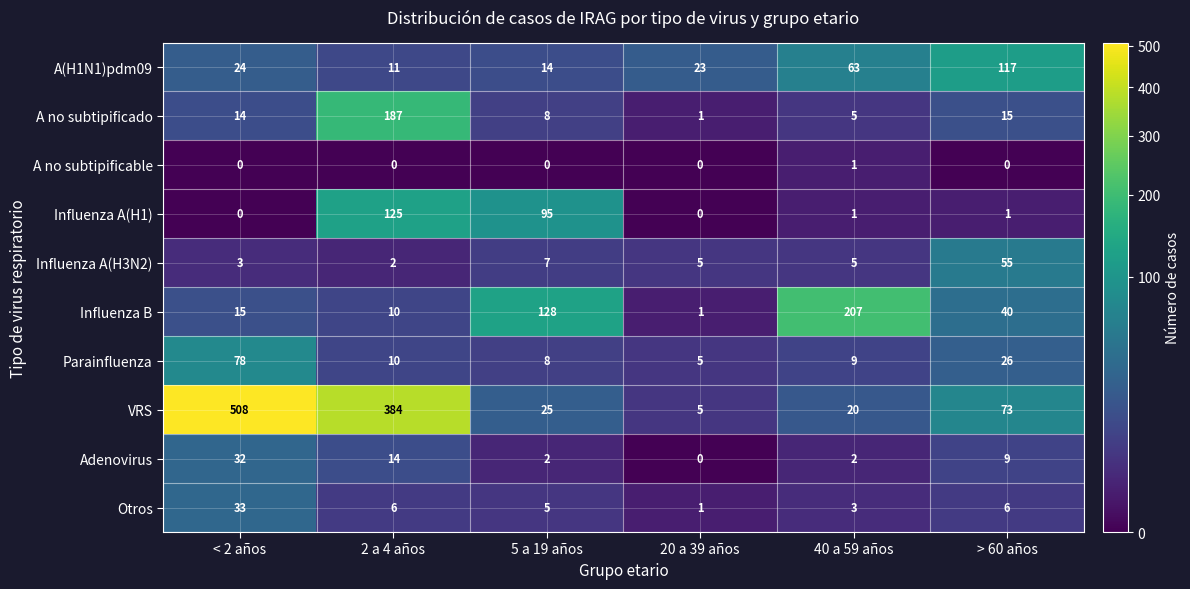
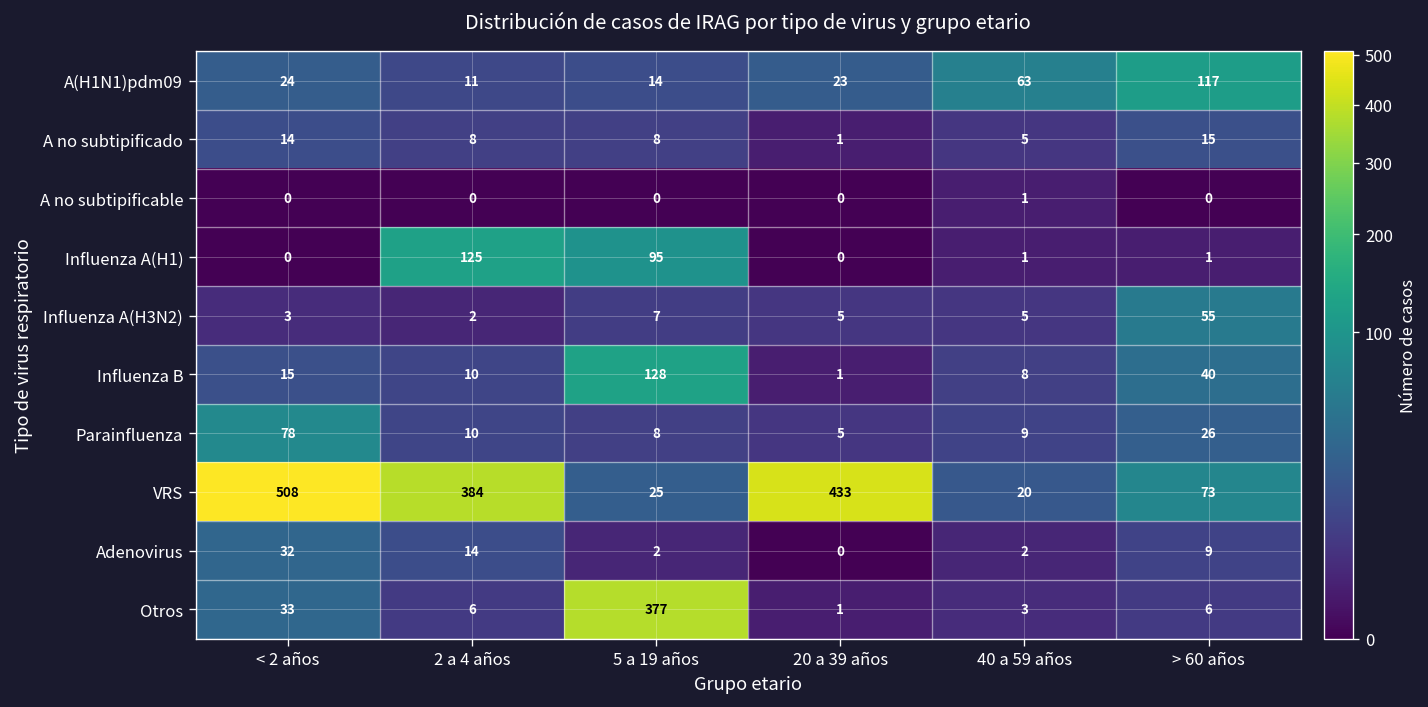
  {
    "A(H1N1)pdm09": {
      "< 2 años": 24,
      "2 a 4 años": 11,
      "5 a 19 años": 14,
      "20 a 39 años": 23,
      "40 a 59 años": 63,
      "> 60 años": 117
    },
    "A no subtipificado": {
      "< 2 años": 14,
-     "2 a 4 años": 187,
+     "2 a 4 años": 8,
      "5 a 19 años": 8,
      "20 a 39 años": 1,
      "40 a 59 años": 5,
      "> 60 años": 15
    },
    "A no subtipificable": {
      "< 2 años": 0,
      "2 a 4 años": 0,
      "5 a 19 años": 0,
      "20 a 39 años": 0,
      "40 a 59 años": 1,
      "> 60 años": 0
    },
    "Influenza A(H1)": {
      "< 2 años": 0,
      "2 a 4 años": 125,
      "5 a 19 años": 95,
      "20 a 39 años": 0,
      "40 a 59 años": 1,
      "> 60 años": 1
    },
    "Influenza A(H3N2)": {
      "< 2 años": 3,
      "2 a 4 años": 2,
      "5 a 19 años": 7,
      "20 a 39 años": 5,
      "40 a 59 años": 5,
      "> 60 años": 55
    },
    "Influenza B": {
      "< 2 años": 15,
      "2 a 4 años": 10,
      "5 a 19 años": 128,
      "20 a 39 años": 1,
-     "40 a 59 años": 207,
+     "40 a 59 años": 8,
      "> 60 años": 40
    },
    "Parainfluenza": {
      "< 2 años": 78,
      "2 a 4 años": 10,
      "5 a 19 años": 8,
      "20 a 39 años": 5,
      "40 a 59 años": 9,
      "> 60 años": 26
    },
    "VRS": {
      "< 2 años": 508,
      "2 a 4 años": 384,
      "5 a 19 años": 25,
-     "20 a 39 años": 5,
+     "20 a 39 años": 433,
      "40 a 59 años": 20,
      "> 60 años": 73
    },
    "Adenovirus": {
      "< 2 años": 32,
      "2 a 4 años": 14,
      "5 a 19 años": 2,
      "20 a 39 años": 0,
      "40 a 59 años": 2,
      "> 60 años": 9
    },
    "Otros": {
      "< 2 años": 33,
      "2 a 4 años": 6,
-     "5 a 19 años": 5,
+     "5 a 19 años": 377,
      "20 a 39 años": 1,
      "40 a 59 años": 3,
      "> 60 años": 6
    }
  }
